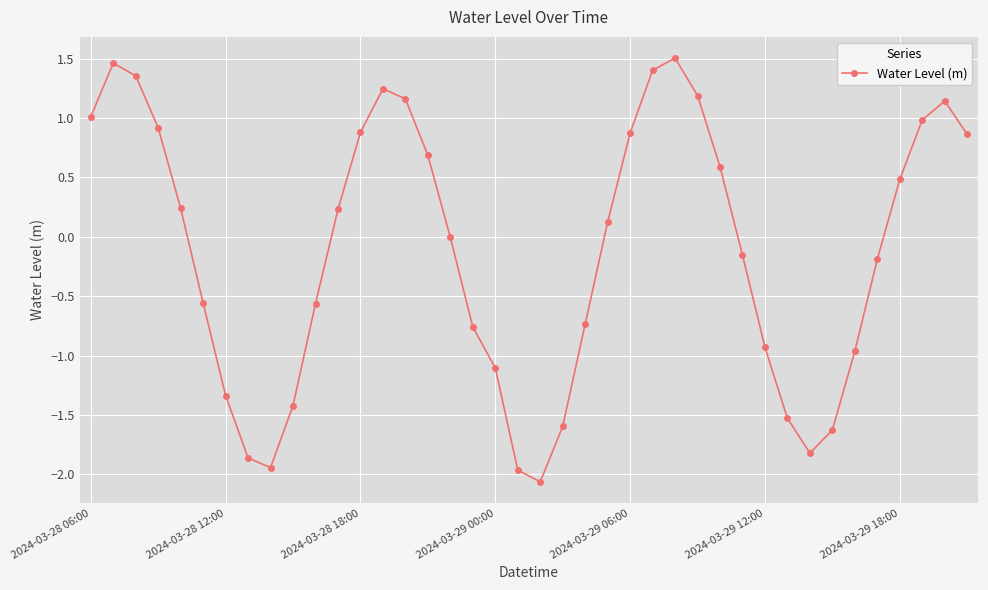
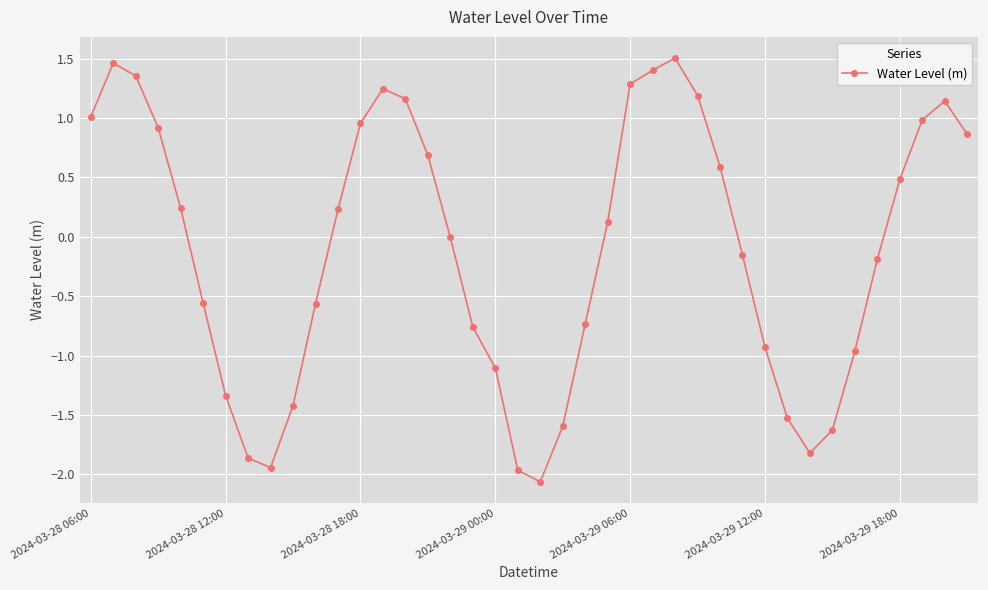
  {
    "2024-03-28 06:00": 1.01,
    "2024-03-28 12:00": -1.34,
-   "2024-03-28 18:00": 0.88,
+   "2024-03-28 18:00": 0.96,
    "2024-03-29 00:00": -1.10,
-   "2024-03-29 06:00": 0.87,
+   "2024-03-29 06:00": 1.29,
    "2024-03-29 12:00": -0.93,
    "2024-03-29 18:00": 0.48
  }
